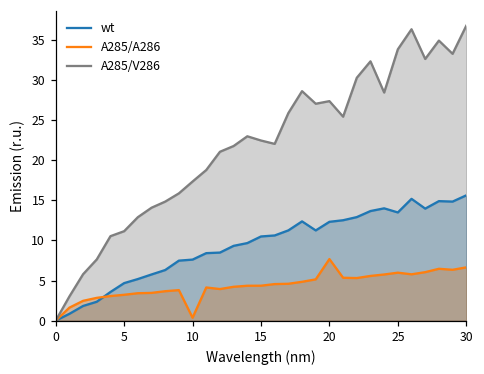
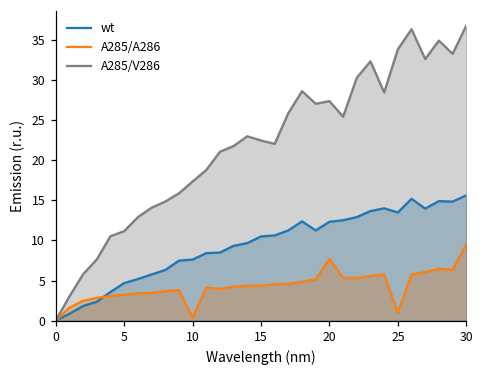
  {
    "A285/A286": {
      "5": 3,
      "10": 0,
      "15": 4,
      "20": 8,
-     "25": 6,
-     "30": 7
+     "25": 1,
+     "30": 10
    }
  }
